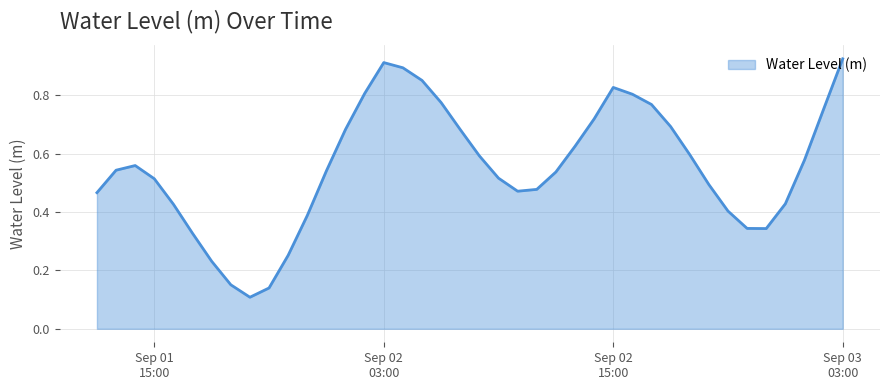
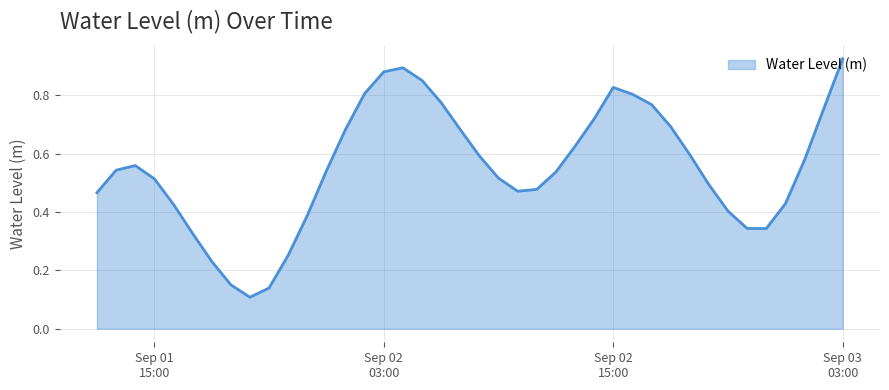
  {
    "Sep 01 15:00": 0.51,
-   "Sep 02 03:00": 0.91,
+   "Sep 02 03:00": 0.88,
    "Sep 02 15:00": 0.83,
    "Sep 03 03:00": 0.93
  }
